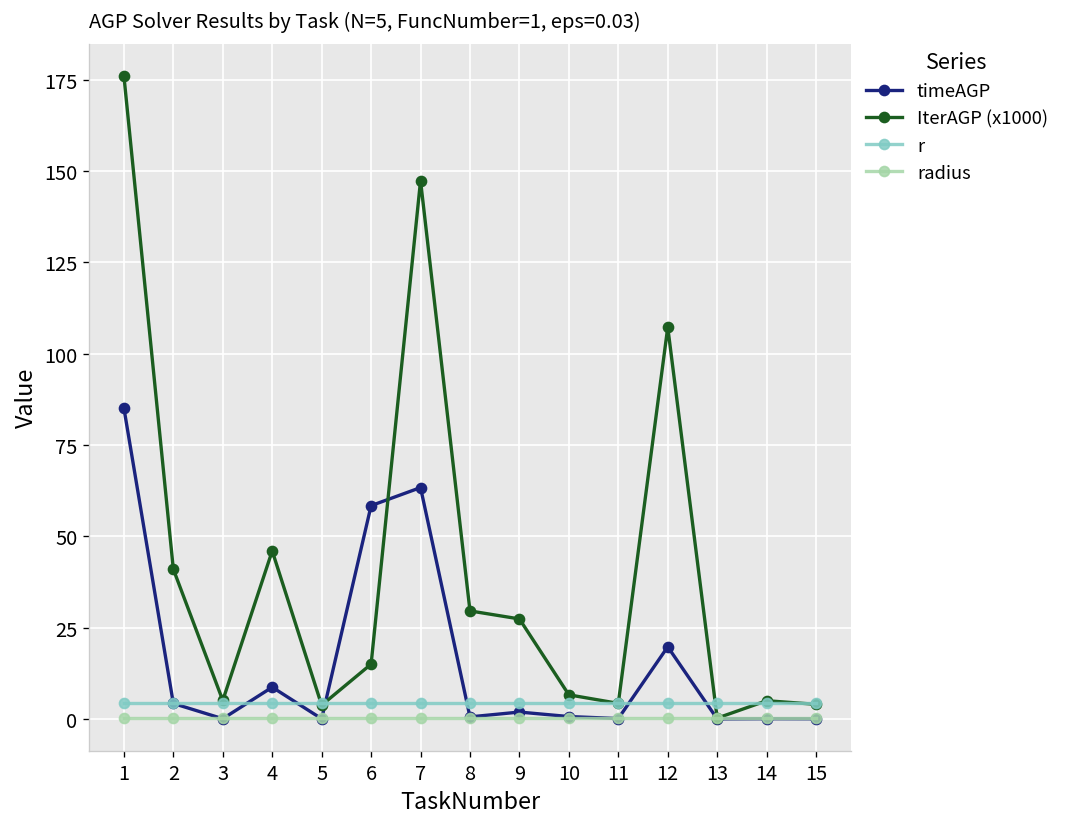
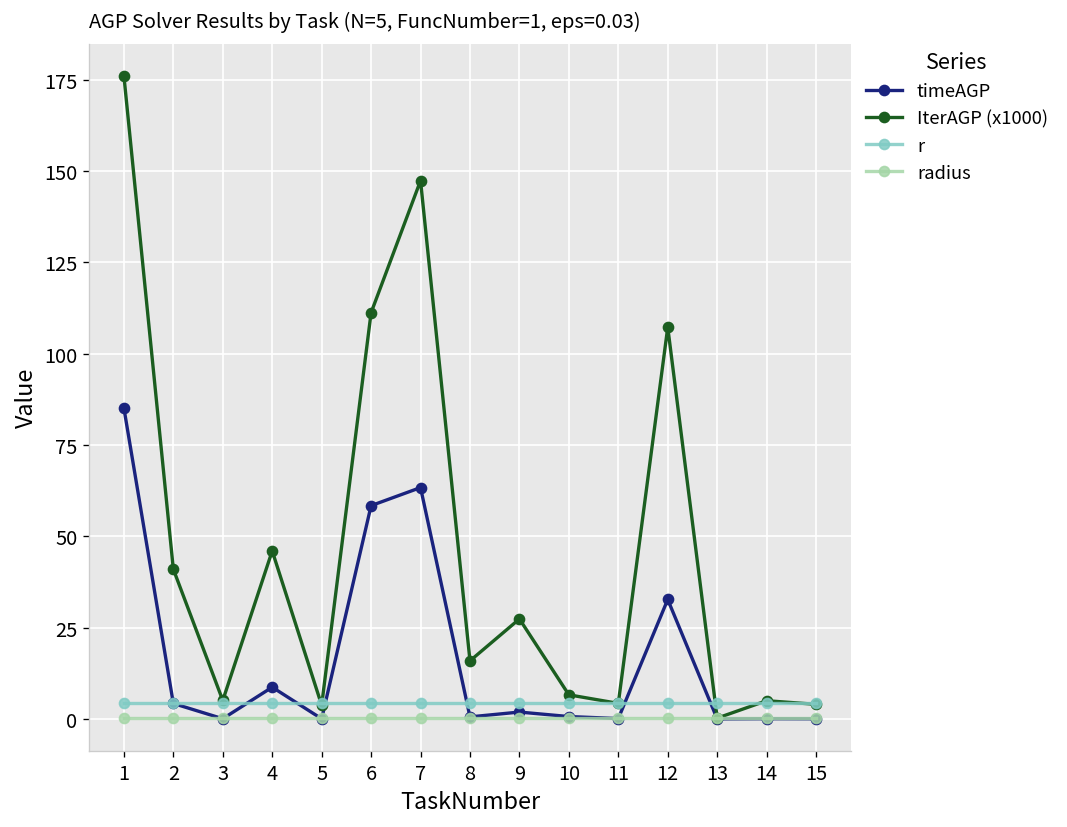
  {
    "timeAGP": {
      "1": 85,
      "4": 9,
      "6": 58,
      "7": 63,
      "9": 2,
-     "12": 20
+     "12": 33
    },
    "IterAGP (x1000)": {
      "1": 176,
      "2": 41,
      "4": 46,
-     "6": 15,
+     "6": 111,
      "7": 147,
-     "8": 30,
+     "8": 16,
      "9": 27,
      "10": 7,
      "12": 107
    }
  }
